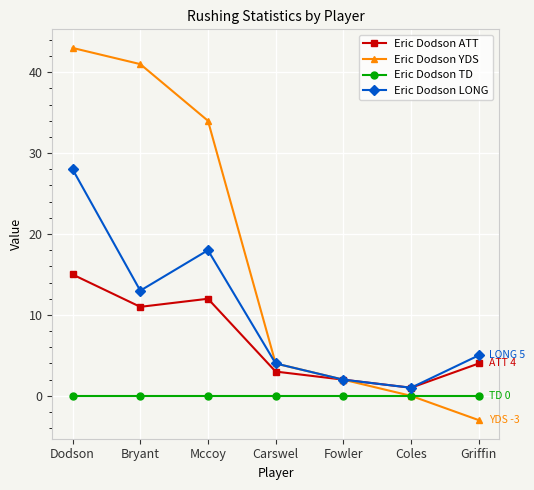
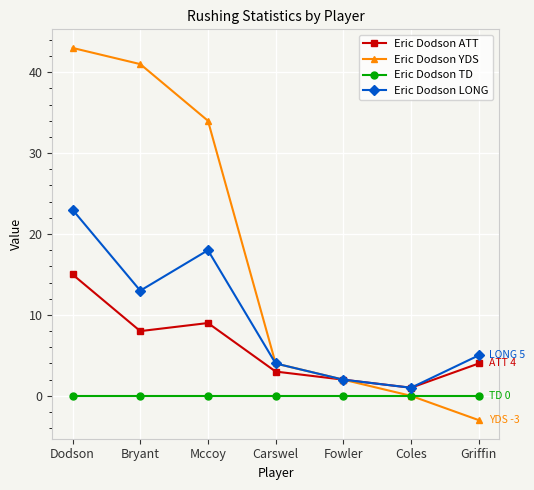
  {
    "Eric Dodson ATT": {
      "Dodson": 15,
-     "Bryant": 11,
-     "Mccoy": 12,
+     "Bryant": 8,
+     "Mccoy": 9,
      "Carswel": 3
    },
    "Eric Dodson YDS": {
      "Griffin": -3
    },
    "Eric Dodson TD": {
      "Griffin": 0
    },
    "Eric Dodson LONG": {
-     "Dodson": 28,
+     "Dodson": 23,
      "Bryant": 13,
      "Mccoy": 18
    }
  }
